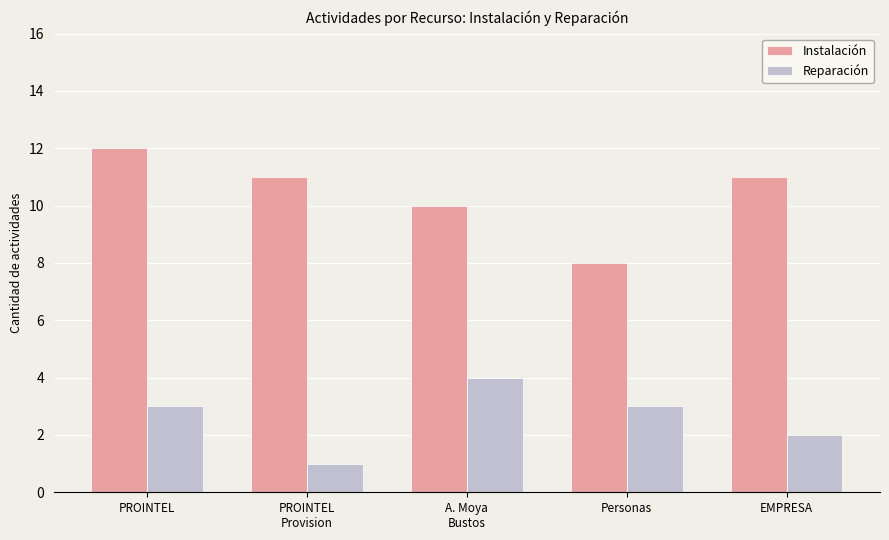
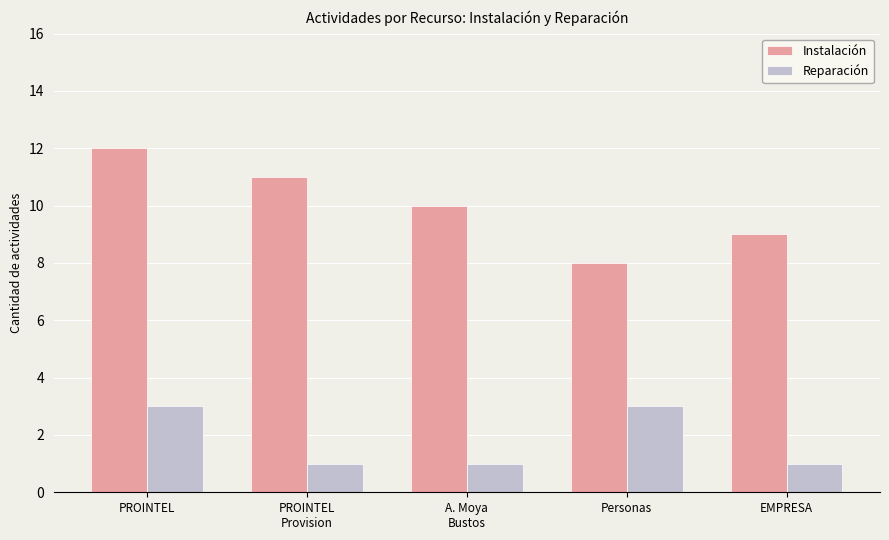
  {
    "Instalación": {
      "PROINTEL": 12,
      "PROINTEL Provision": 11,
      "A. Moya Bustos": 10,
      "Personas": 8,
-     "EMPRESA": 11
+     "EMPRESA": 9
    },
    "Reparación": {
      "PROINTEL": 3,
      "PROINTEL Provision": 1,
-     "A. Moya Bustos": 4,
+     "A. Moya Bustos": 1,
      "Personas": 3,
-     "EMPRESA": 2
+     "EMPRESA": 1
    }
  }
